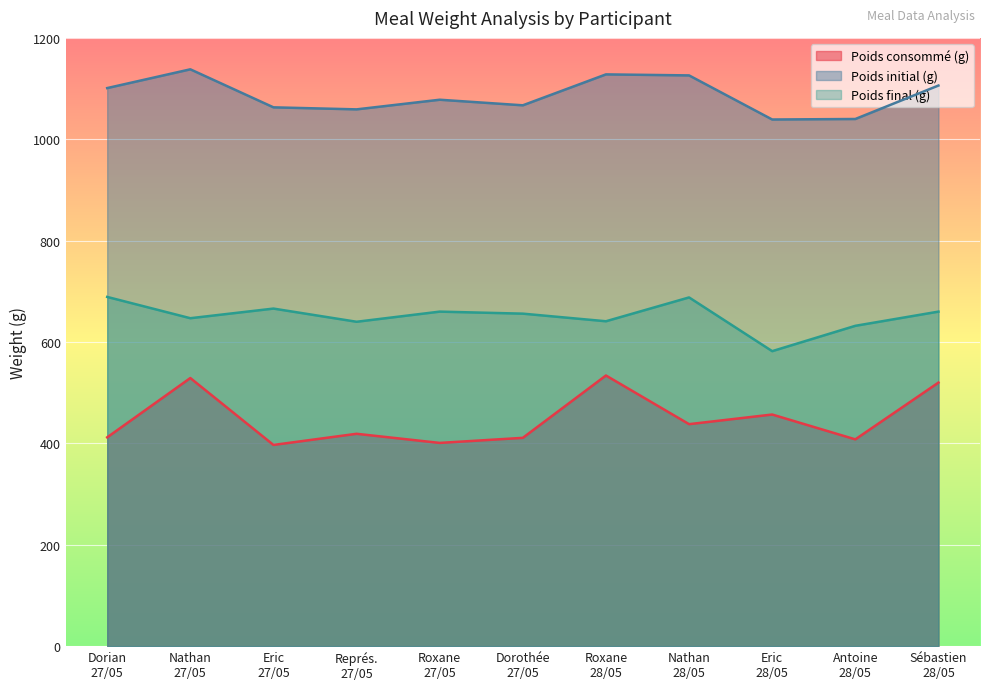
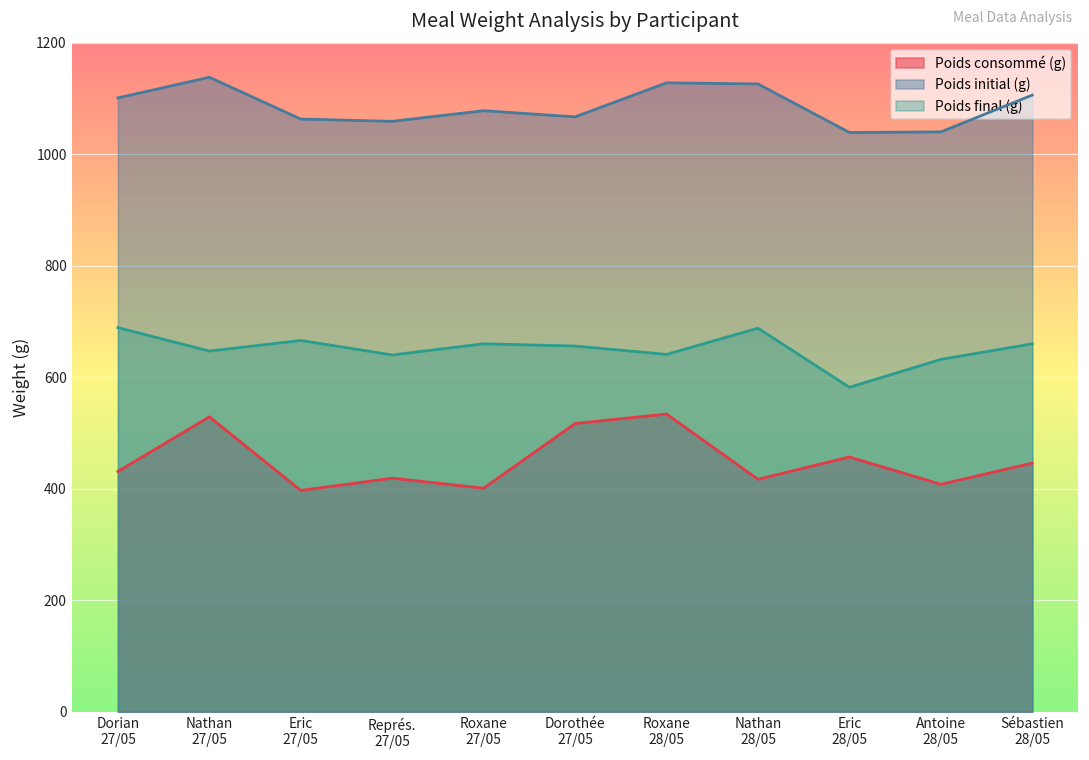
  {
    "Poids consommé (g)": {
-     "Dorian 27/05": 410,
+     "Dorian 27/05": 430,
      "Nathan 27/05": 530,
      "Eric 27/05": 400,
      "Représ. 27/05": 420,
      "Roxane 27/05": 400,
-     "Dorothée 27/05": 410,
+     "Dorothée 27/05": 520,
      "Roxane 28/05": 530,
-     "Nathan 28/05": 440,
+     "Nathan 28/05": 420,
      "Eric 28/05": 460,
      "Antoine 28/05": 410,
-     "Sébastien 28/05": 520
+     "Sébastien 28/05": 450
    }
  }
